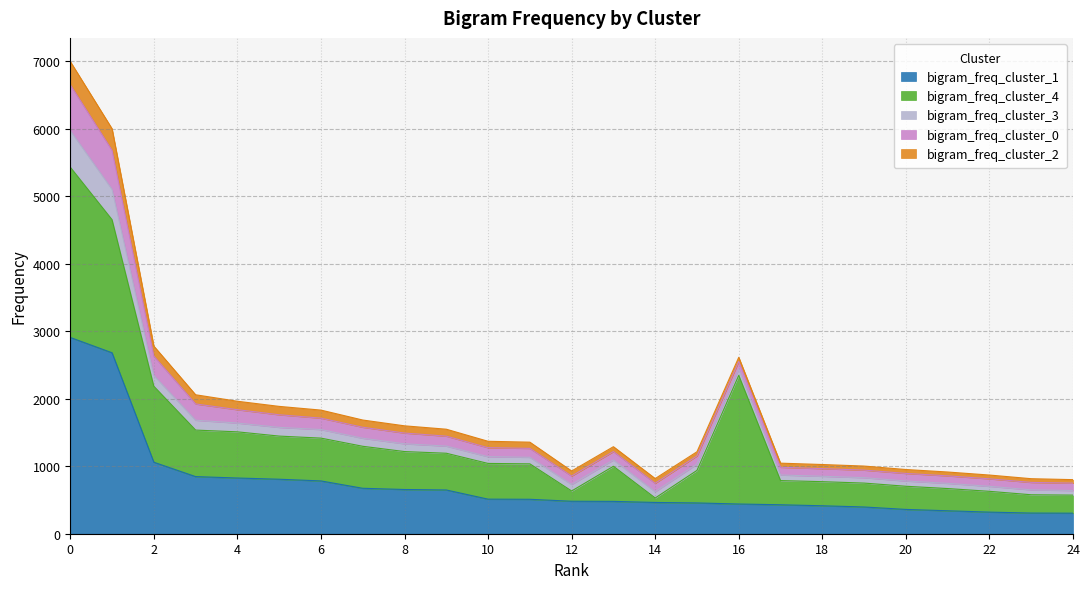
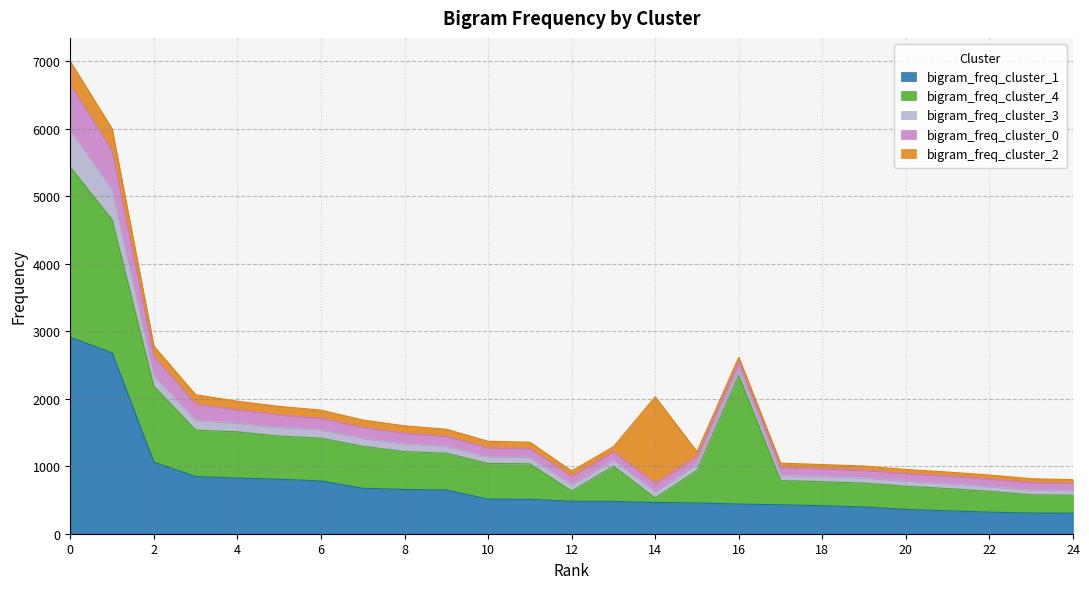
  {
    "bigram_freq_cluster_1": {
      "0": 2900,
      "2": 1100,
      "4": 800,
      "6": 800,
      "8": 700,
      "10": 500,
      "12": 500,
      "14": 500,
      "16": 400,
      "18": 400,
      "20": 400,
      "22": 300,
      "24": 300
    },
    "bigram_freq_cluster_4": {
      "0": 2500,
      "2": 1100,
      "4": 700,
      "6": 600,
      "8": 600,
      "10": 500,
      "12": 200,
      "14": 100,
      "16": 1900,
      "18": 400,
      "20": 300,
      "22": 300,
      "24": 300
    },
    "bigram_freq_cluster_2": {
      "0": 300,
      "2": 100,
      "4": 100,
      "6": 100,
      "8": 100,
      "10": 100,
      "12": 100,
-     "14": 100,
+     "14": 1300,
      "16": 100,
      "18": 100,
      "20": 100,
      "22": 100,
      "24": 100
    }
  }
